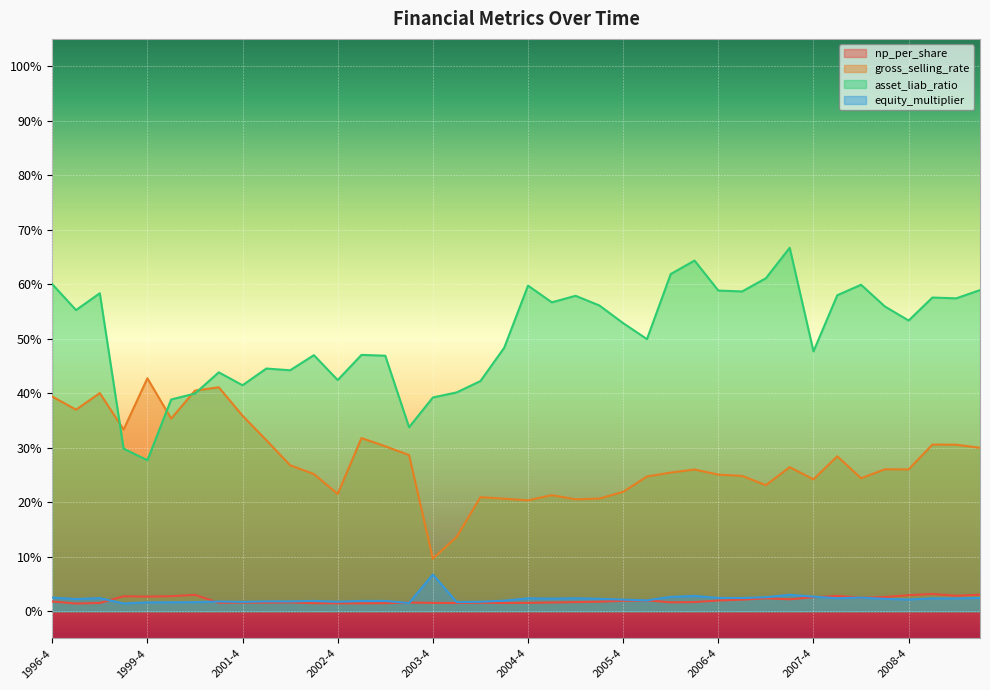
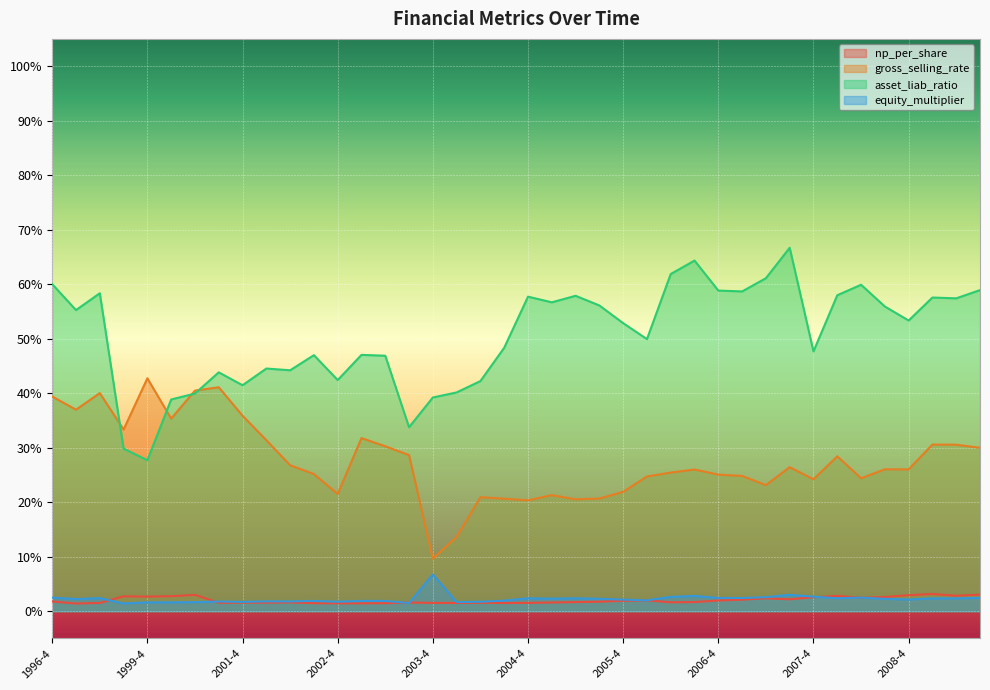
  {
    "asset_liab_ratio": {
      "1996-4": "60%",
      "1999-4": "28%",
      "2001-4": "41%",
      "2002-4": "42%",
      "2003-4": "39%",
-     "2004-4": "60%",
+     "2004-4": "58%",
      "2005-4": "53%",
      "2006-4": "59%",
      "2007-4": "48%",
      "2008-4": "53%"
    },
    "equity_multiplier": {
      "1996-4": "2%",
      "1999-4": "2%",
      "2003-4": "7%",
      "2004-4": "2%",
      "2008-4": "2%"
    }
  }
